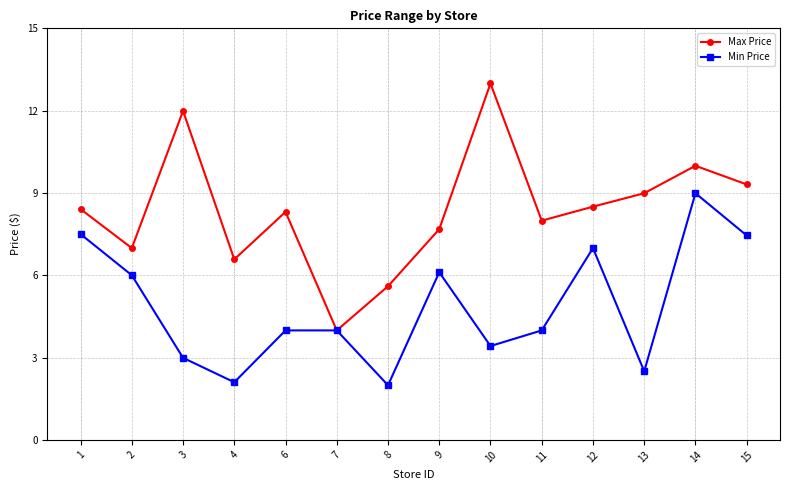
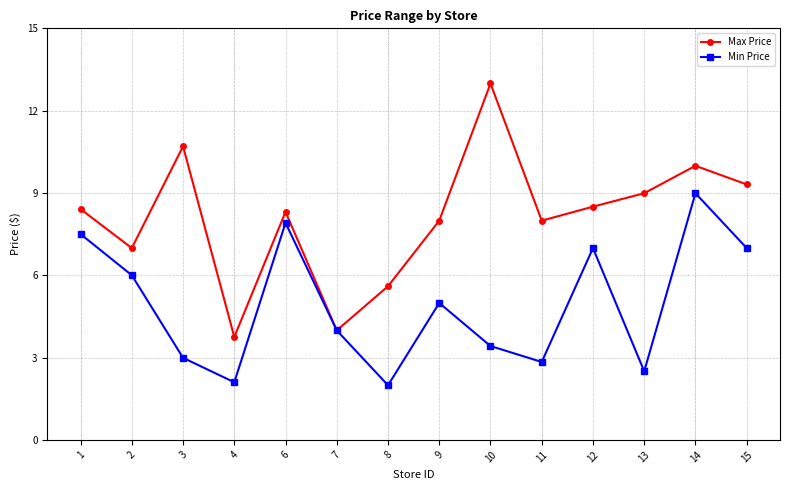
  {
    "Max Price": {
      "1": 8.4,
      "2": 7.0,
-     "3": 12.0,
-     "4": 6.6,
+     "3": 10.7,
+     "4": 3.8,
      "6": 8.3,
      "8": 5.6,
-     "9": 7.7,
+     "9": 8.0,
      "10": 13.0,
      "11": 8.0,
      "12": 8.5,
      "13": 9.0,
      "14": 10.0,
      "15": 9.3
    },
    "Min Price": {
      "1": 7.5,
      "2": 6.0,
      "3": 3.0,
      "4": 2.1,
-     "6": 4.0,
+     "6": 7.9,
      "8": 2.0,
-     "9": 6.1,
+     "9": 5.0,
      "10": 3.4,
-     "11": 4.0,
+     "11": 2.8,
      "12": 7.0,
      "13": 2.5,
      "14": 9.0,
-     "15": 7.5
+     "15": 7.0
    }
  }
